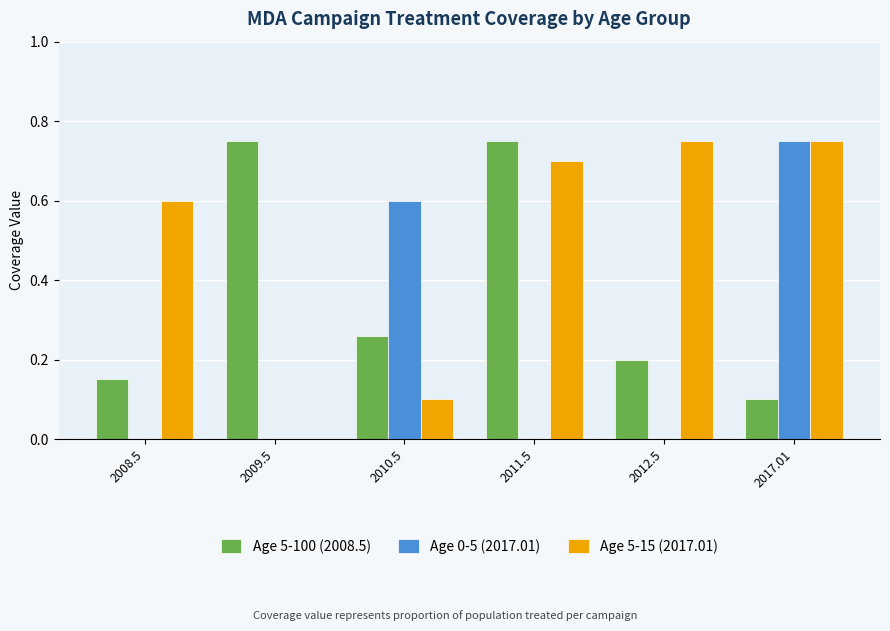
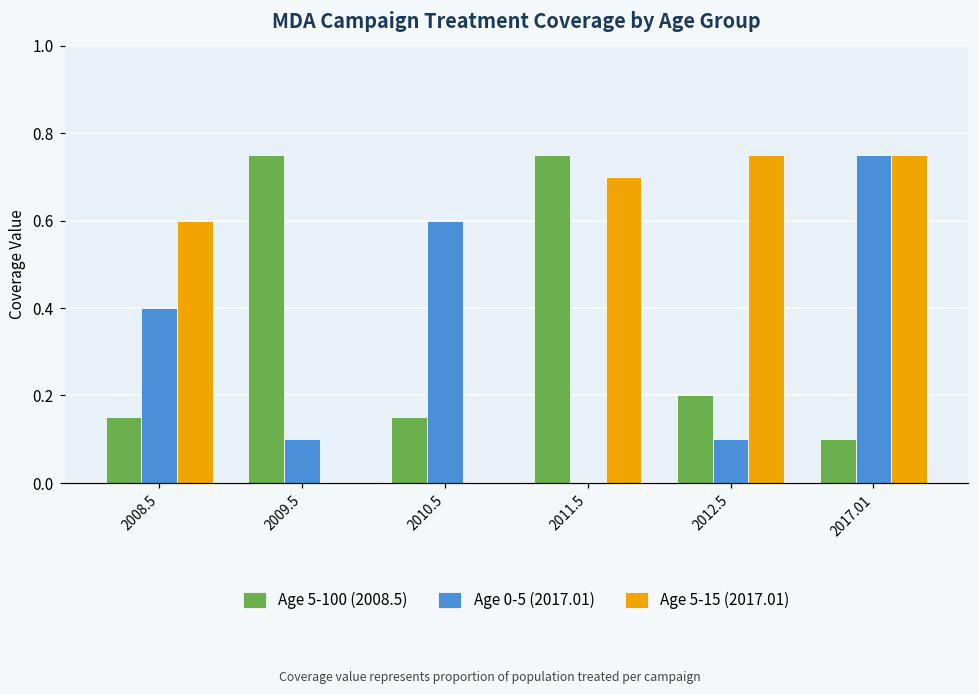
  {
    "Age 5-100 (2008.5)": {
      "2008.5": 0.15,
      "2009.5": 0.75,
-     "2010.5": 0.26,
+     "2010.5": 0.15,
      "2011.5": 0.75,
      "2012.5": 0.20,
      "2017.01": 0.10
    },
    "Age 0-5 (2017.01)": {
-     "2008.5": 0.0,
-     "2009.5": 0.0,
+     "2008.5": 0.4,
+     "2009.5": 0.1,
      "2010.5": 0.6,
      "2011.5": 0.0,
-     "2012.5": 0.0,
+     "2012.5": 0.1,
      "2017.01": 0.75
    },
    "Age 5-15 (2017.01)": {
      "2008.5": 0.6,
      "2009.5": 0.0,
-     "2010.5": 0.1,
+     "2010.5": 0.0,
      "2011.5": 0.7,
      "2012.5": 0.75,
      "2017.01": 0.75
    }
  }
